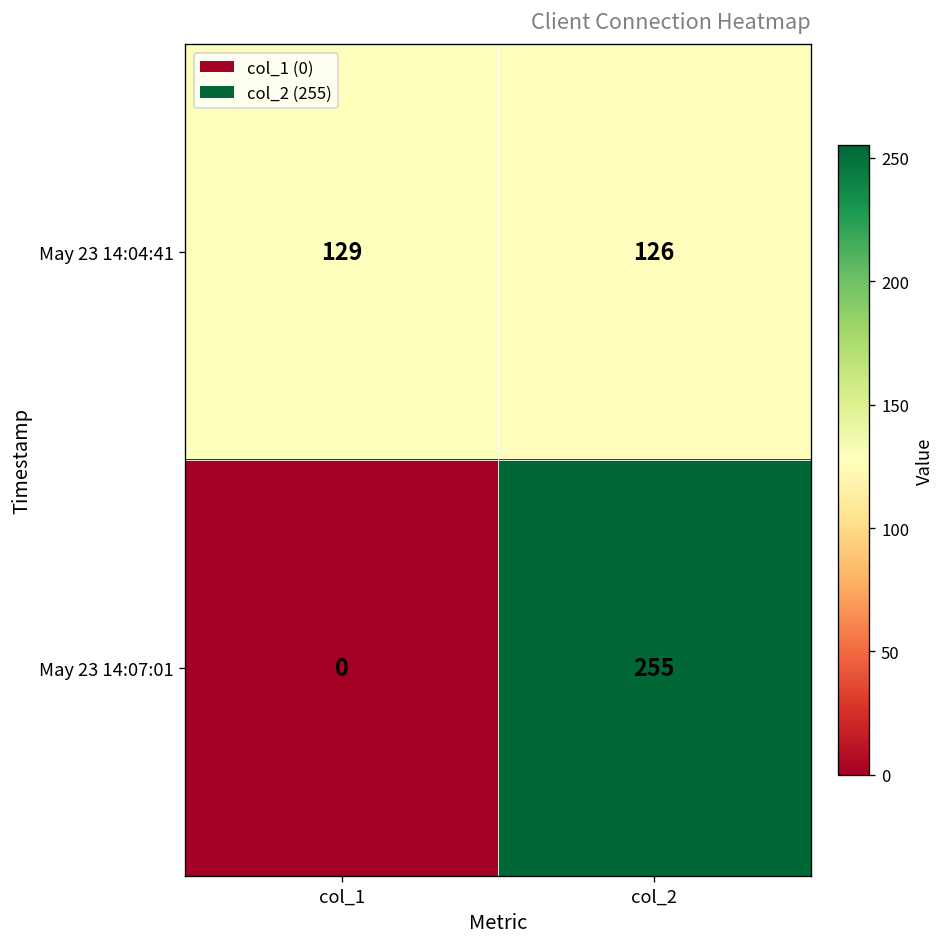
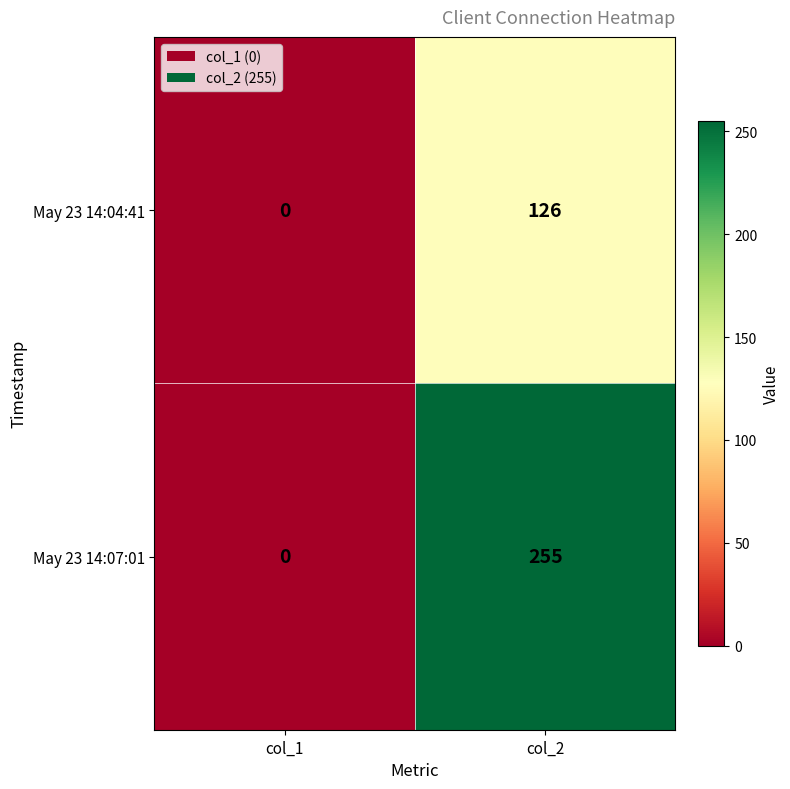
  {
    "May 23 14:04:41": {
-     "col_1": 129,
+     "col_1": 0,
      "col_2": 126
    },
    "May 23 14:07:01": {
      "col_1": 0,
      "col_2": 255
    }
  }
